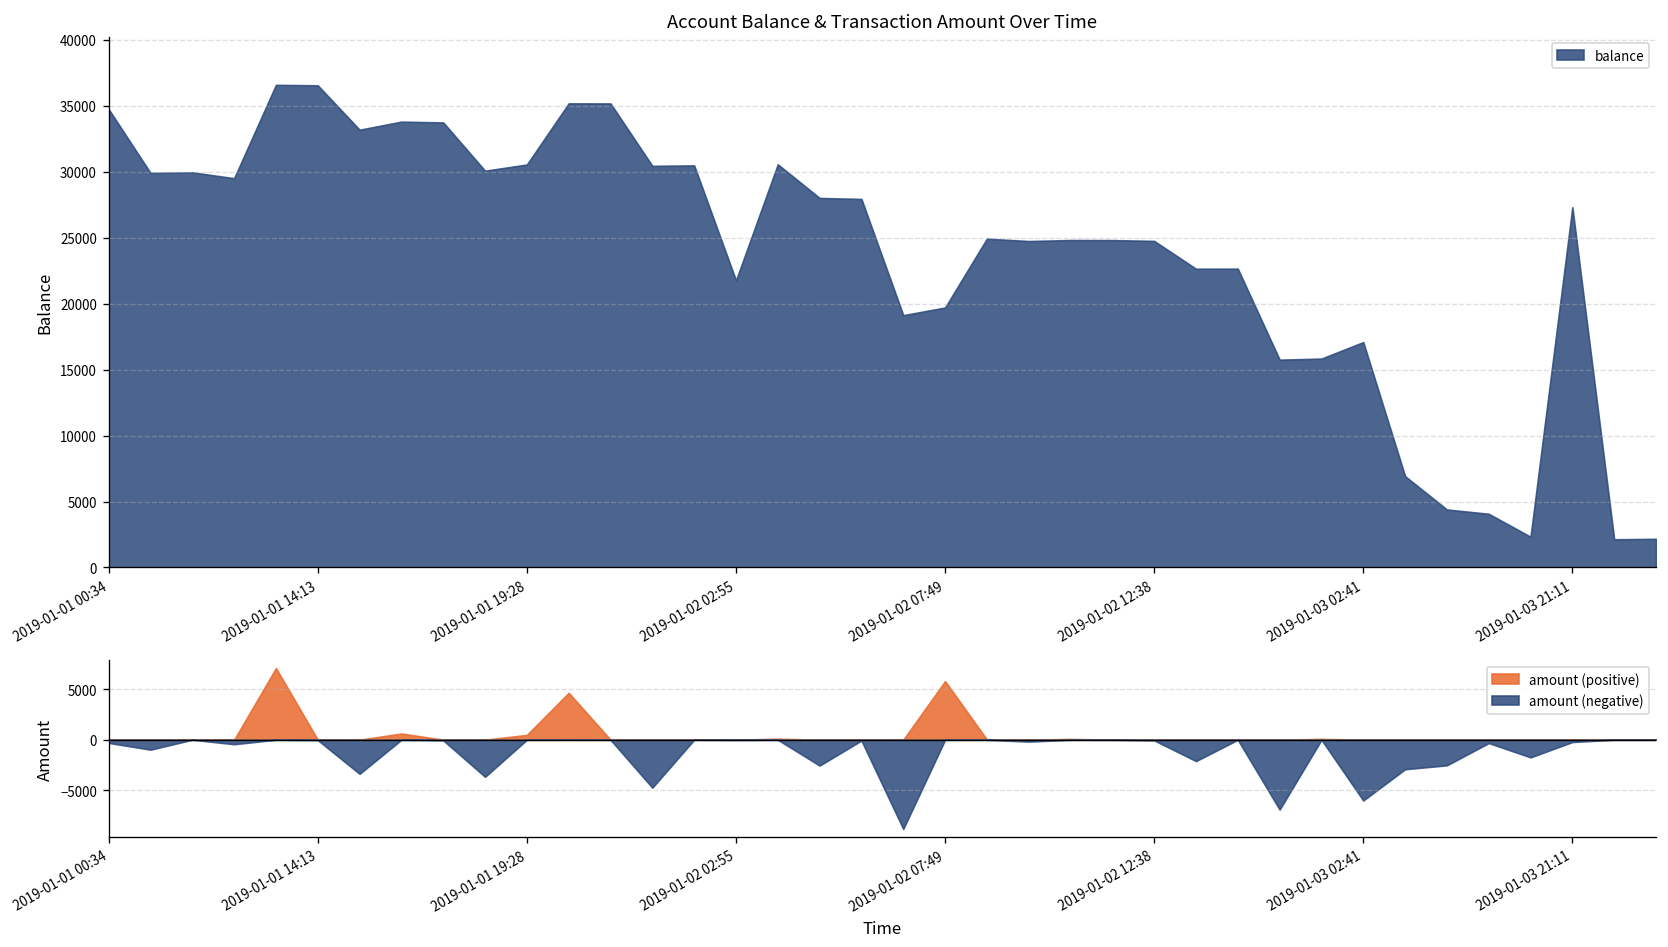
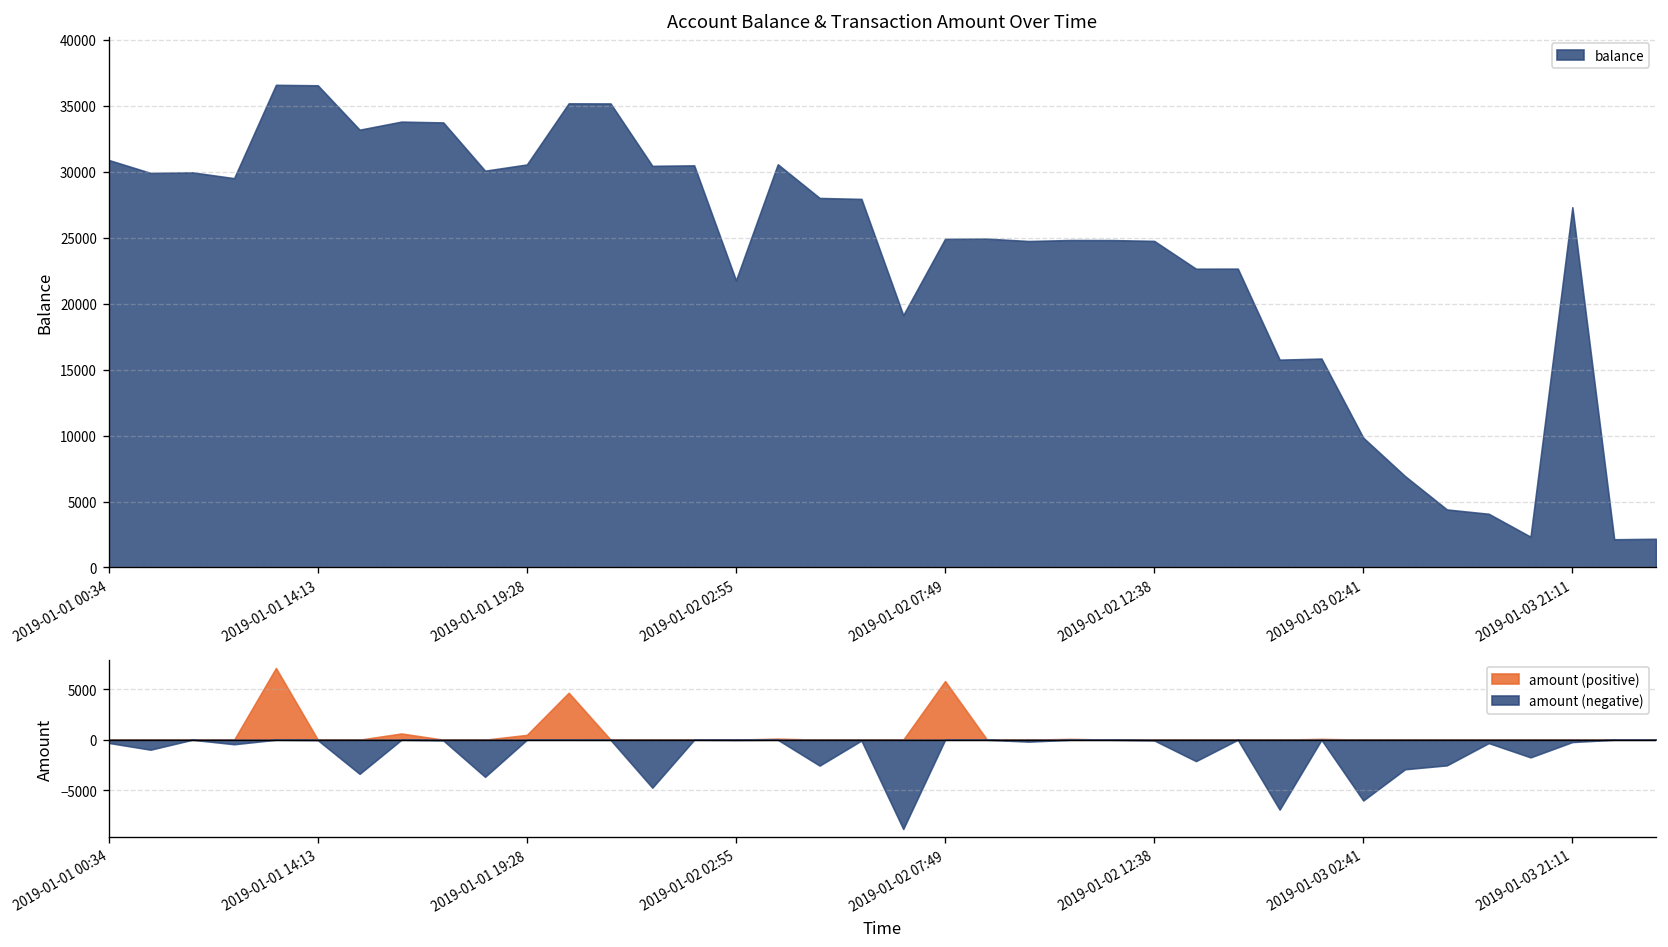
  {
    "Account Balance & Transaction Amount Over Time": {
-     "2019-01-01 00:34": 34800,
+     "2019-01-01 00:34": 30900,
      "2019-01-01 14:13": 36600,
      "2019-01-01 19:28": 30600,
      "2019-01-02 02:55": 21800,
-     "2019-01-02 07:49": 19700,
+     "2019-01-02 07:49": 24900,
      "2019-01-02 12:38": 24800,
-     "2019-01-03 02:41": 17100,
+     "2019-01-03 02:41": 9800,
      "2019-01-03 21:11": 27300
    }
  }
